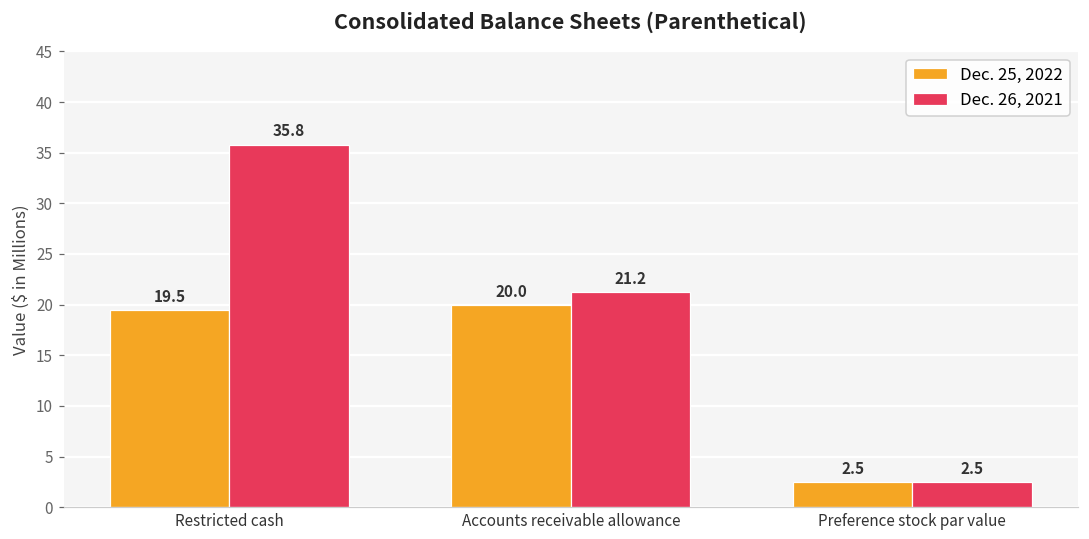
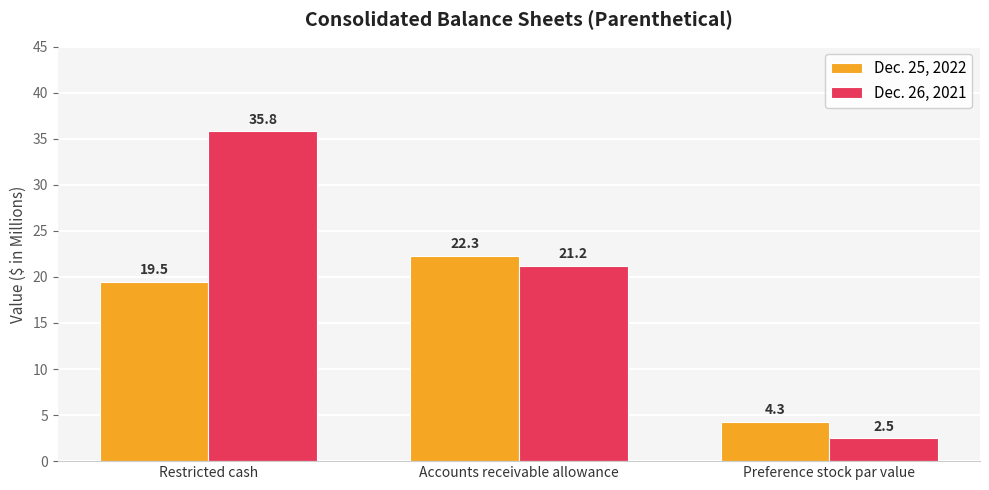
  {
    "Dec. 25, 2022": {
      "Restricted cash": 19.5,
-     "Accounts receivable allowance": 20.0,
-     "Preference stock par value": 2.5
+     "Accounts receivable allowance": 22.3,
+     "Preference stock par value": 4.3
    },
    "Dec. 26, 2021": {
      "Restricted cash": 35.8,
      "Accounts receivable allowance": 21.2,
      "Preference stock par value": 2.5
    }
  }
